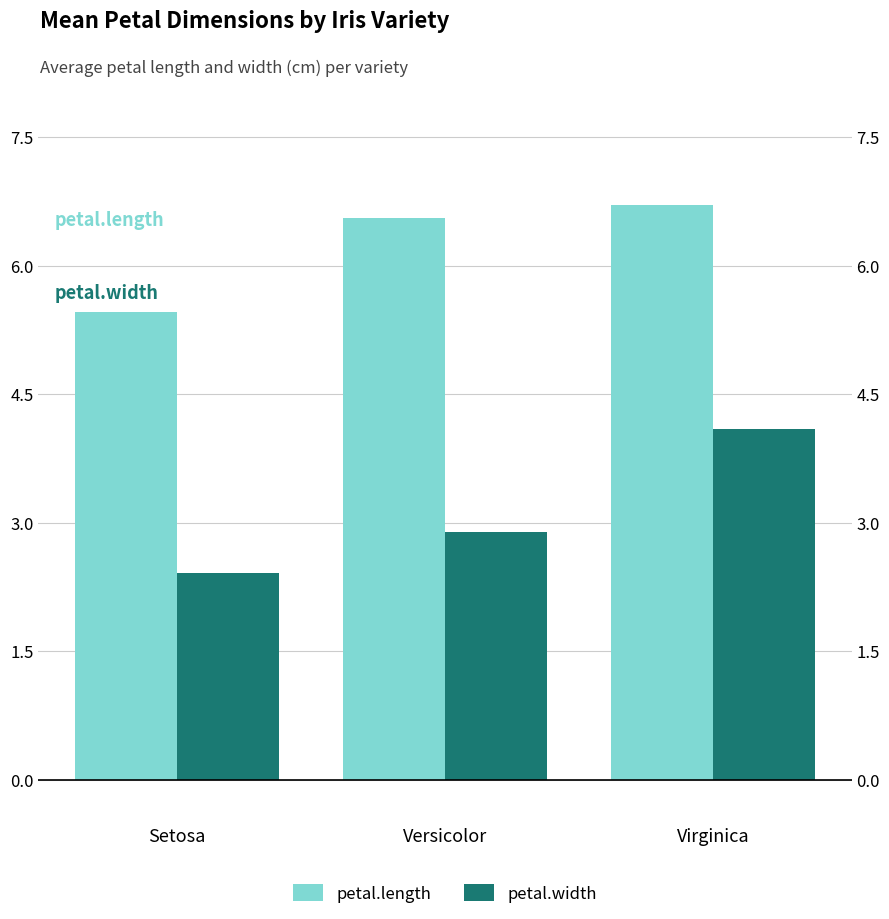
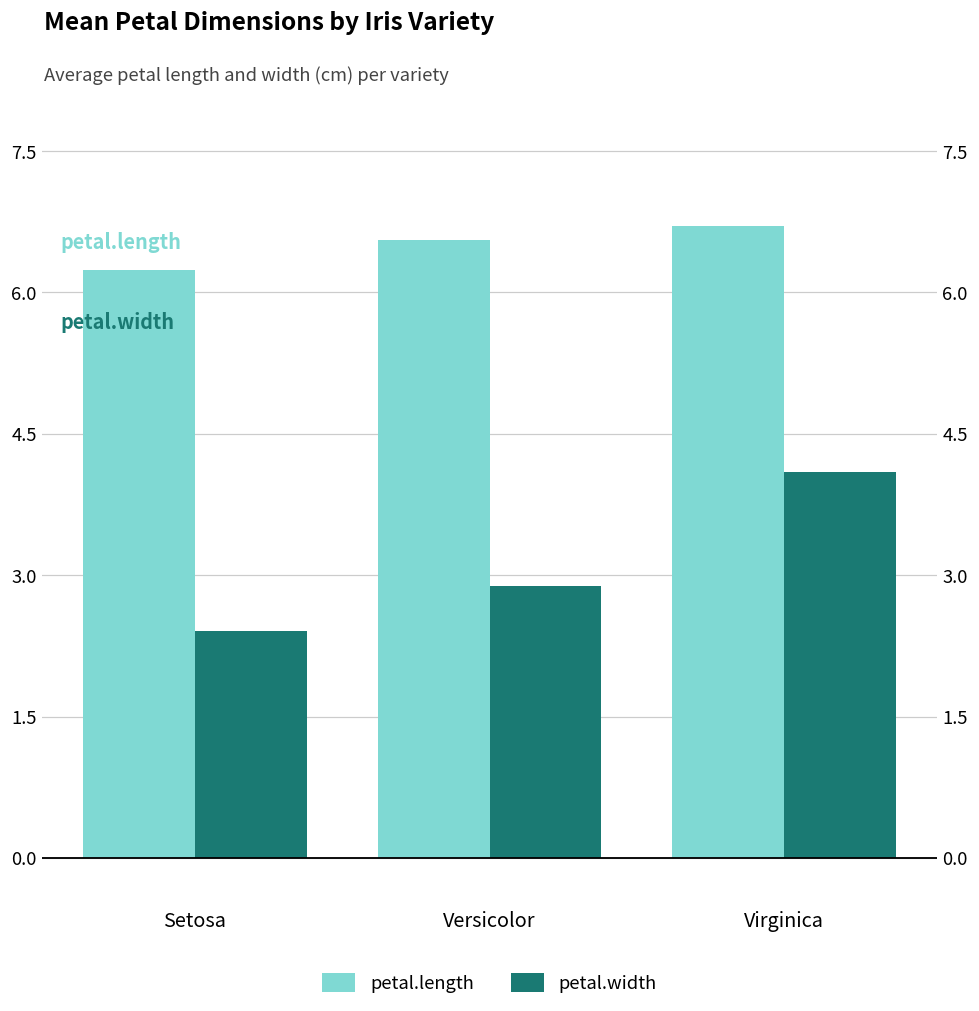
  {
    "petal.length": {
-     "Setosa": 5.5,
+     "Setosa": 6.2,
      "Versicolor": 6.6,
      "Virginica": 6.7
    },
    "petal.width": {
      "Setosa": 2.4,
      "Versicolor": 2.9,
      "Virginica": 4.1
    }
  }
